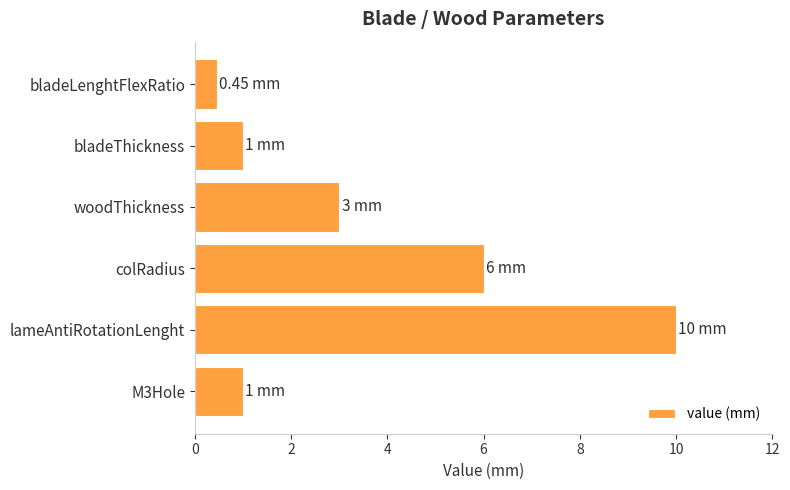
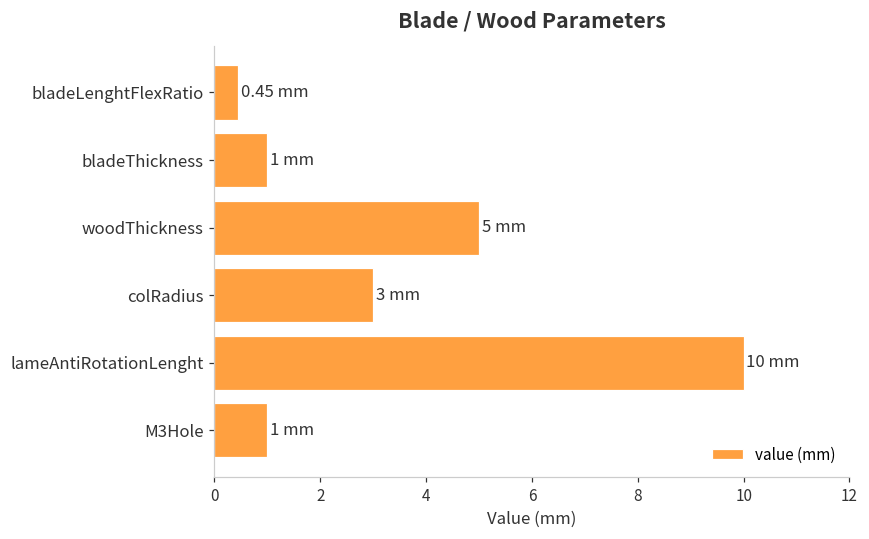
  {
    "bladeLenghtFlexRatio": 0.45,
    "bladeThickness": 1,
-   "woodThickness": 3,
-   "colRadius": 6,
+   "woodThickness": 5,
+   "colRadius": 3,
    "lameAntiRotationLenght": 10,
    "M3Hole": 1
  }
